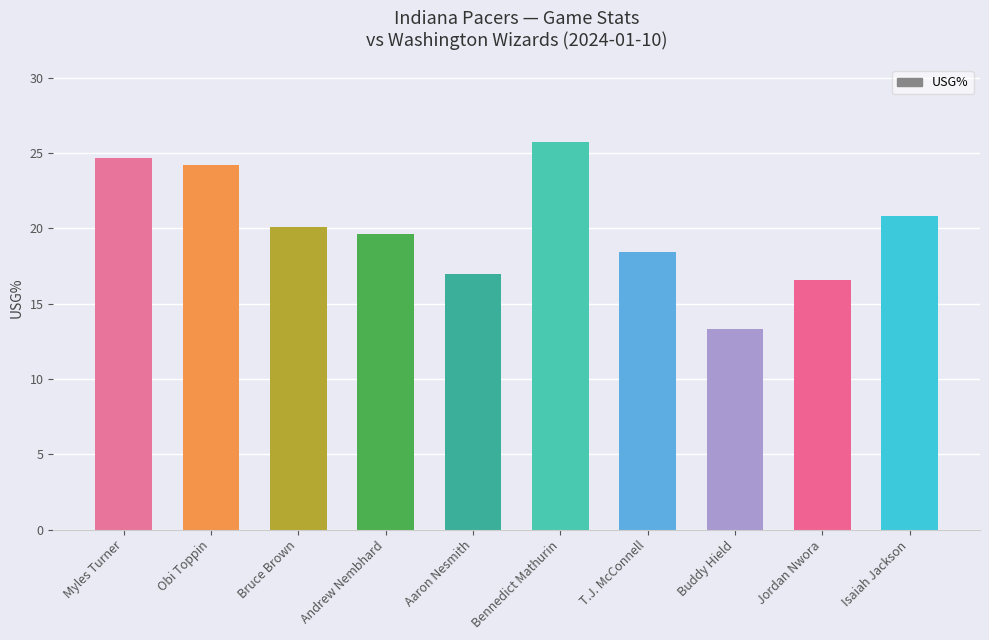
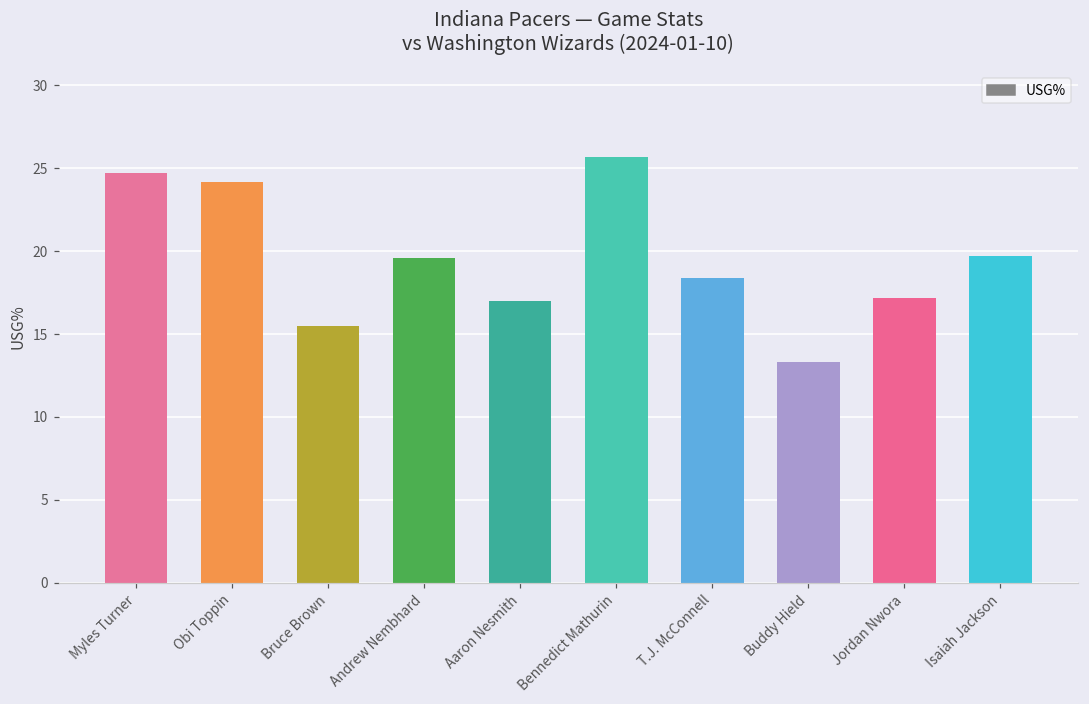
  {
    "Myles Turner": 24.7,
    "Obi Toppin": 24.2,
-   "Bruce Brown": 20.1,
+   "Bruce Brown": 15.5,
    "Andrew Nembhard": 19.6,
    "Aaron Nesmith": 17.0,
    "Bennedict Mathurin": 25.7,
    "T.J. McConnell": 18.4,
    "Buddy Hield": 13.3,
-   "Jordan Nwora": 16.6,
-   "Isaiah Jackson": 20.8
+   "Jordan Nwora": 17.2,
+   "Isaiah Jackson": 19.7
  }
